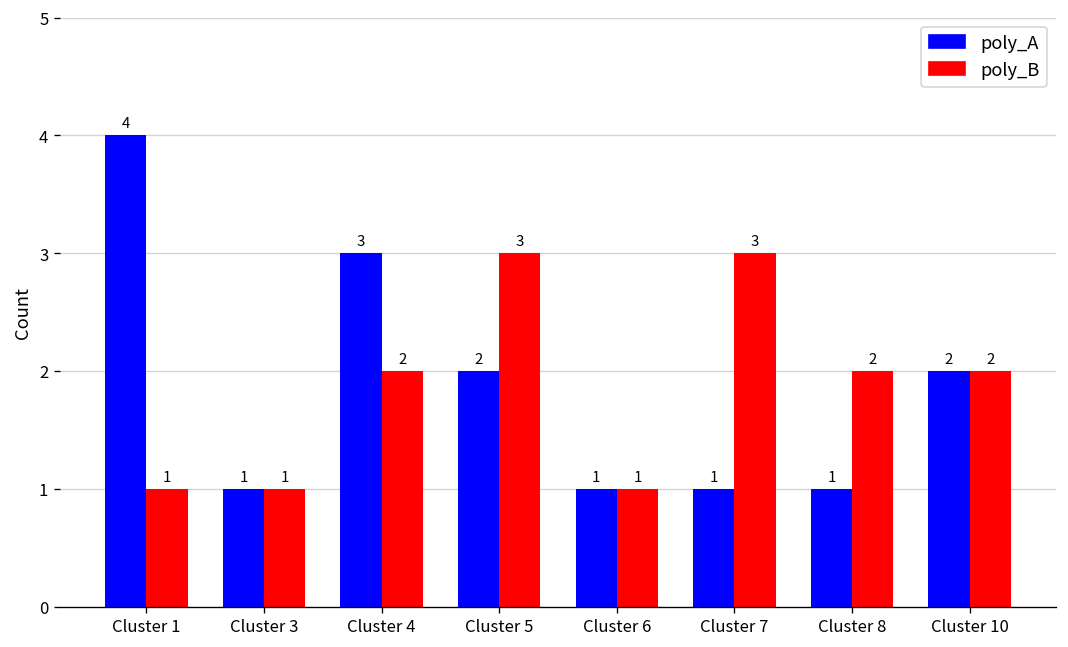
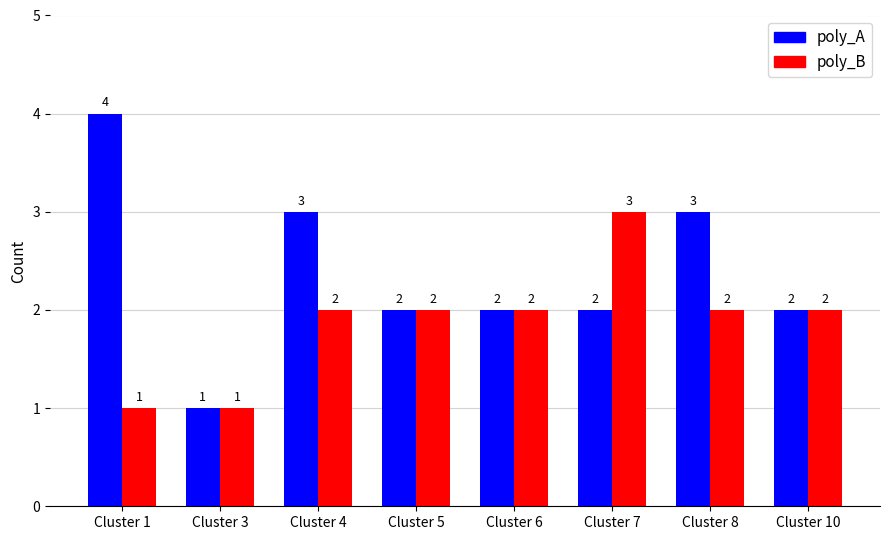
  {
    "poly_A": {
      "Cluster 1": 4,
      "Cluster 3": 1,
      "Cluster 4": 3,
      "Cluster 5": 2,
-     "Cluster 6": 1,
-     "Cluster 7": 1,
-     "Cluster 8": 1,
+     "Cluster 6": 2,
+     "Cluster 7": 2,
+     "Cluster 8": 3,
      "Cluster 10": 2
    },
    "poly_B": {
      "Cluster 1": 1,
      "Cluster 3": 1,
      "Cluster 4": 2,
-     "Cluster 5": 3,
-     "Cluster 6": 1,
+     "Cluster 5": 2,
+     "Cluster 6": 2,
      "Cluster 7": 3,
      "Cluster 8": 2,
      "Cluster 10": 2
    }
  }
